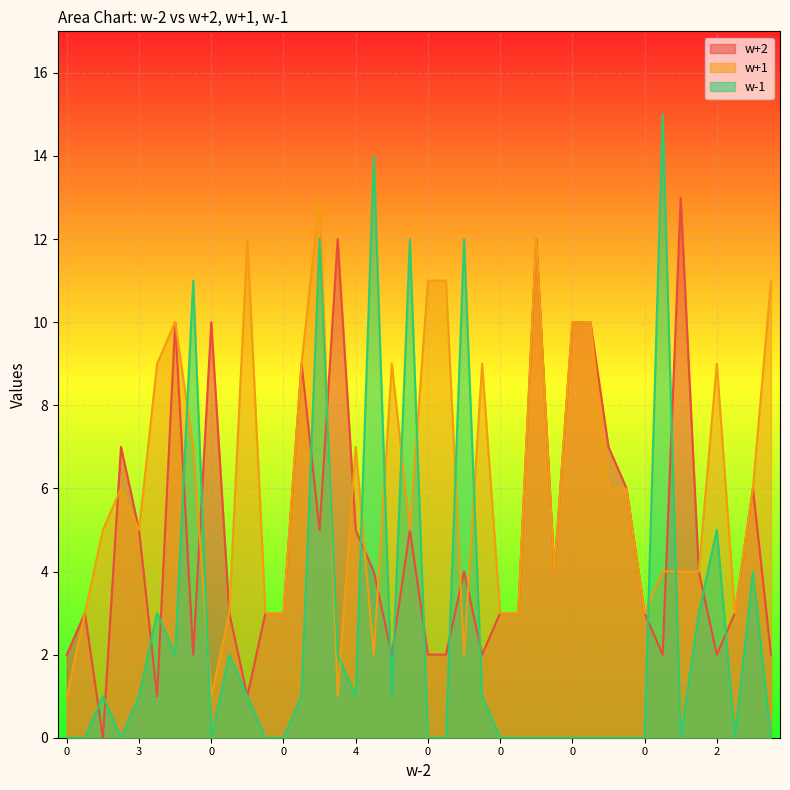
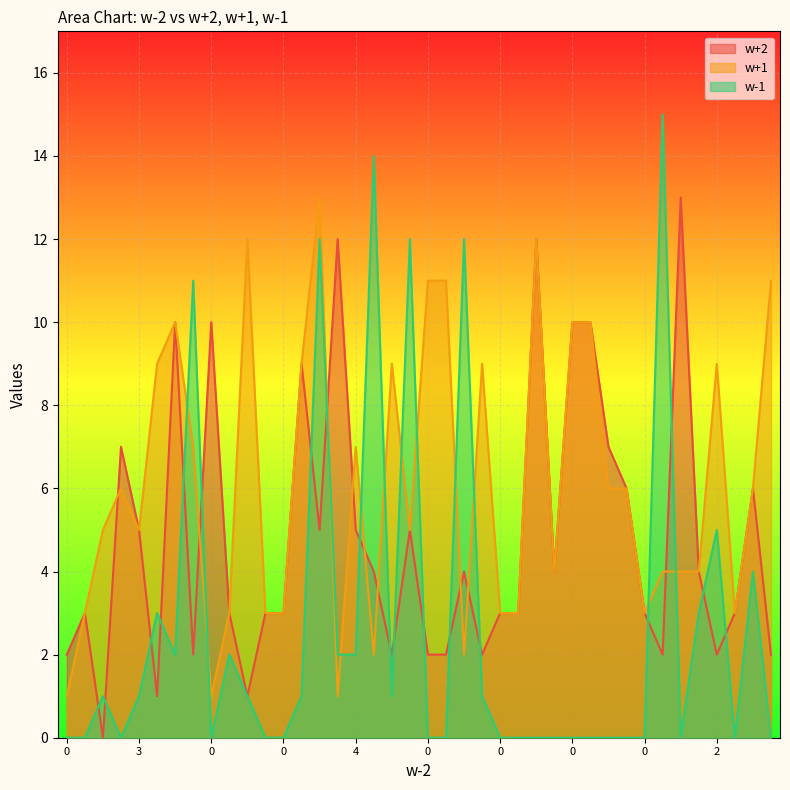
  {
    "w+2": {
      "4": 5
    },
    "w+1": {
      "4": 7
    },
    "w-1": {
-     "4": 1
+     "4": 2
    }
  }
